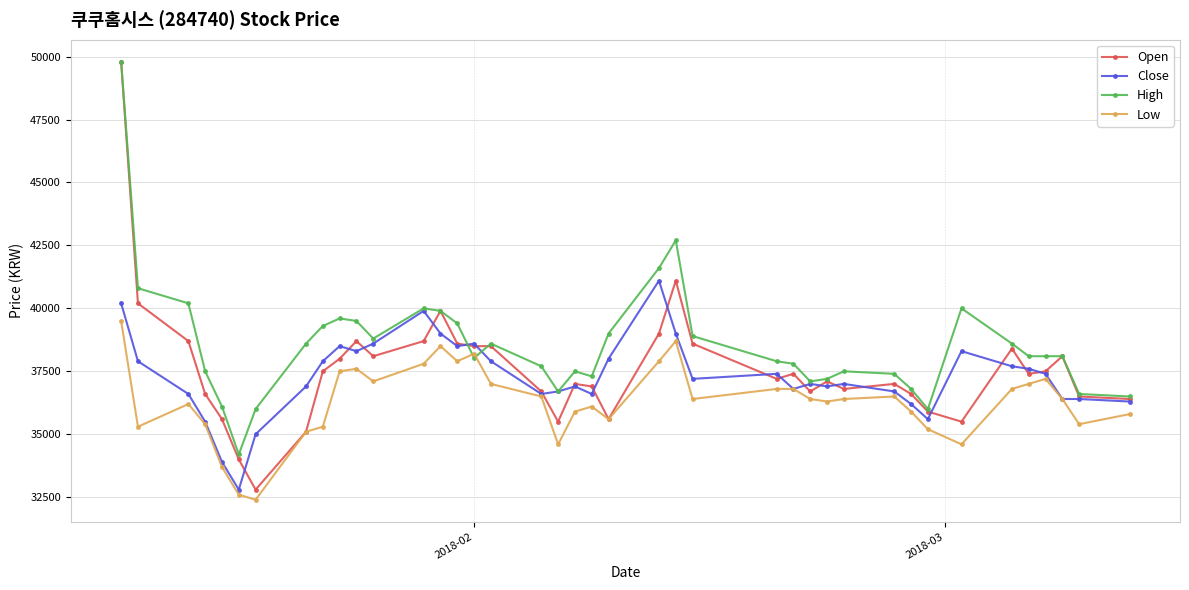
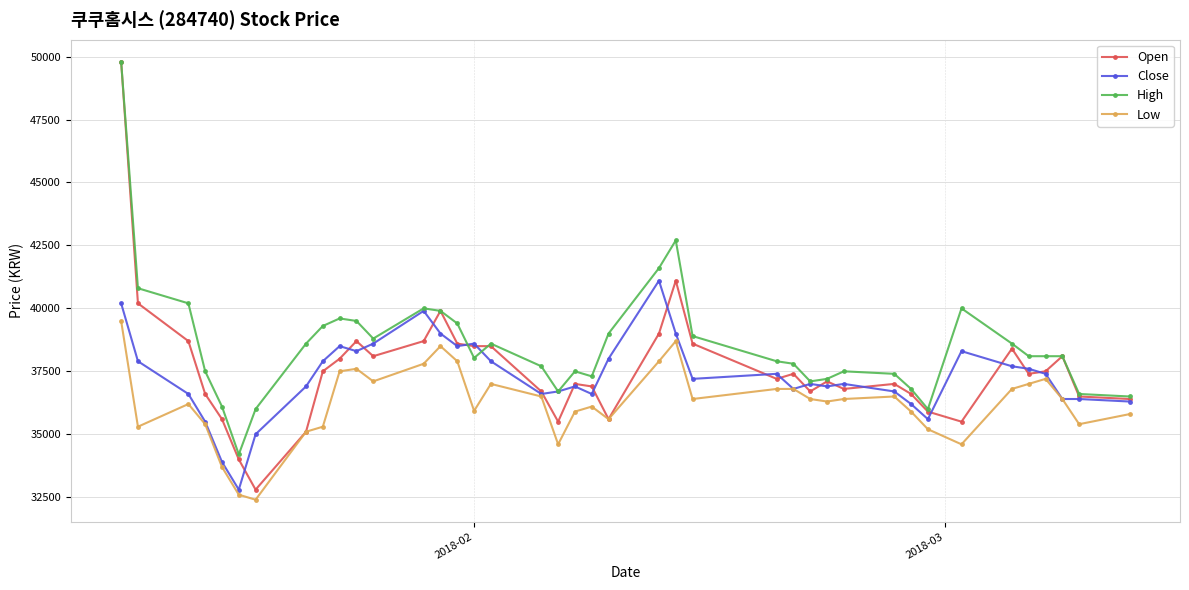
  {
    "High": {
      "2018-02": 38000
    },
    "Low": {
-     "2018-02": 38200
+     "2018-02": 35900
    }
  }
